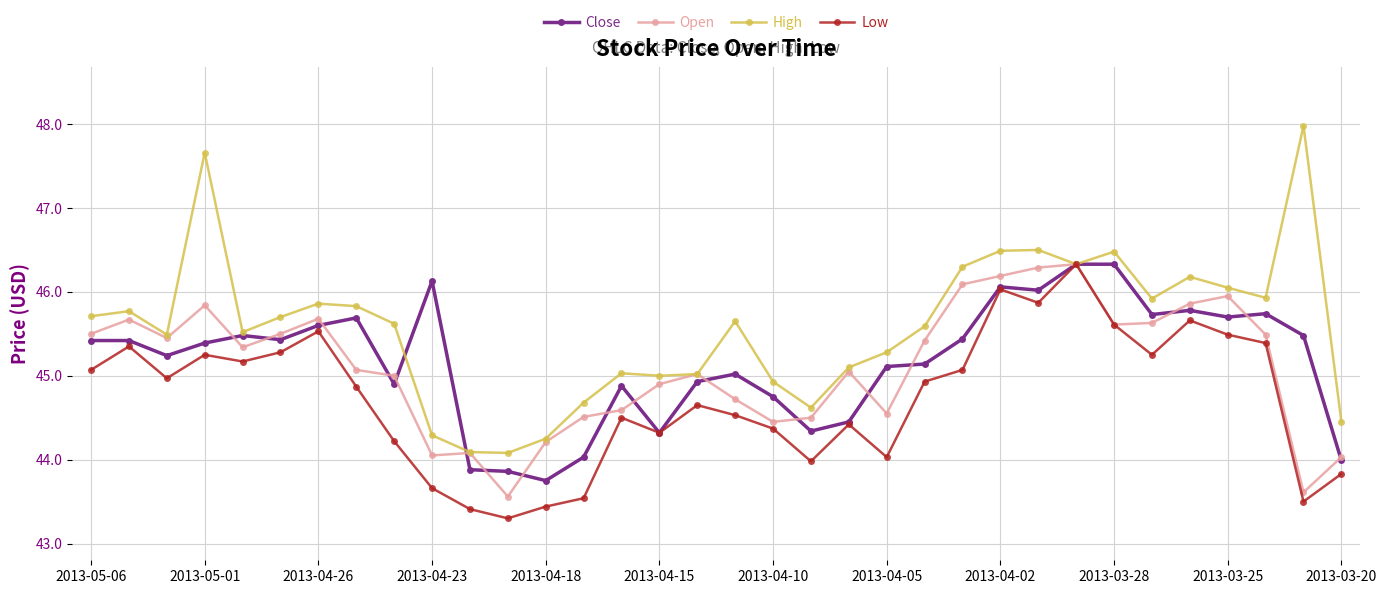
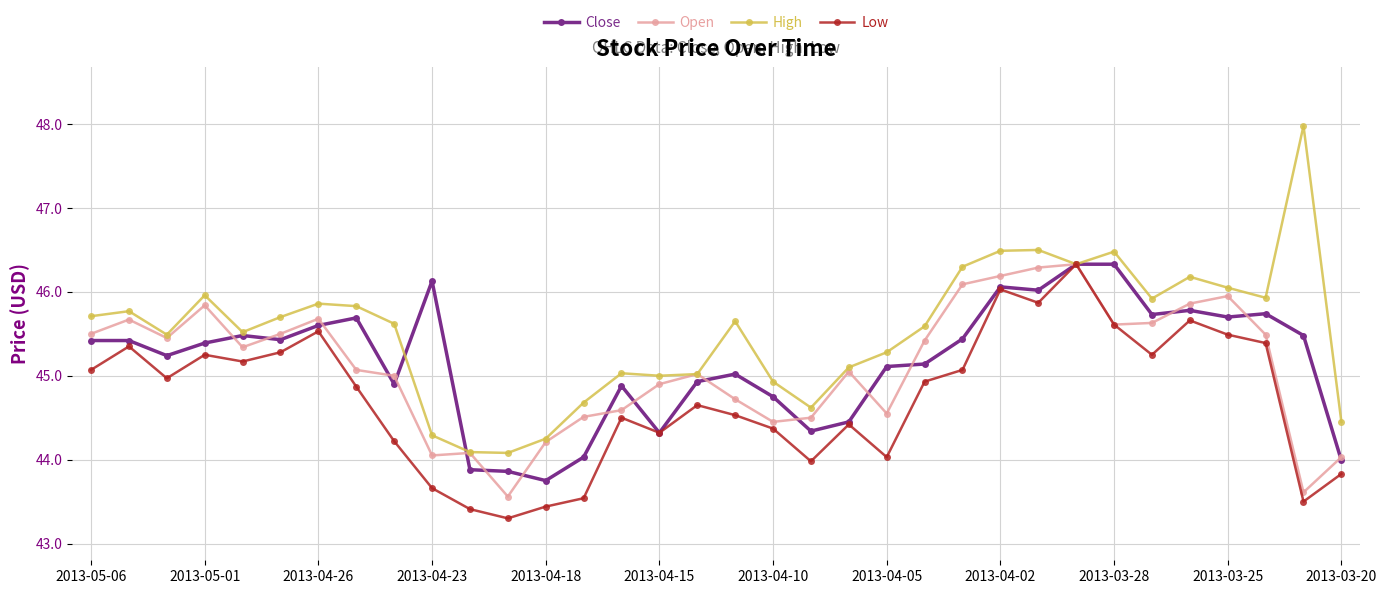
  {
    "Close": {
      "2013-05-06": 45.4,
      "2013-05-01": 45.4,
      "2013-04-26": 45.6,
      "2013-04-23": 46.1,
      "2013-04-18": 43.8,
      "2013-04-10": 44.8,
      "2013-04-05": 45.1,
      "2013-03-28": 46.3,
      "2013-03-25": 45.7,
      "2013-03-20": 44.0
    },
    "Open": {
      "2013-05-06": 45.5,
      "2013-05-01": 45.8,
      "2013-04-26": 45.7,
      "2013-04-23": 44.1,
      "2013-04-18": 44.2,
      "2013-04-15": 44.9,
      "2013-04-10": 44.5,
      "2013-04-05": 44.6,
      "2013-04-02": 46.2,
      "2013-03-25": 46.0,
      "2013-03-20": 44.0
    },
    "High": {
      "2013-05-06": 45.7,
-     "2013-05-01": 47.7,
+     "2013-05-01": 46.0,
      "2013-04-26": 45.9,
      "2013-04-23": 44.3,
      "2013-04-18": 44.3,
      "2013-04-15": 45.0,
      "2013-04-10": 44.9,
      "2013-04-05": 45.3,
      "2013-04-02": 46.5,
      "2013-03-28": 46.5,
      "2013-03-25": 46.1,
      "2013-03-20": 44.5
    },
    "Low": {
      "2013-05-06": 45.1,
      "2013-05-01": 45.3,
      "2013-04-26": 45.5,
      "2013-04-23": 43.7,
      "2013-04-18": 43.4,
      "2013-04-10": 44.4,
      "2013-04-05": 44.0,
      "2013-03-25": 45.5,
      "2013-03-20": 43.8
    }
  }
